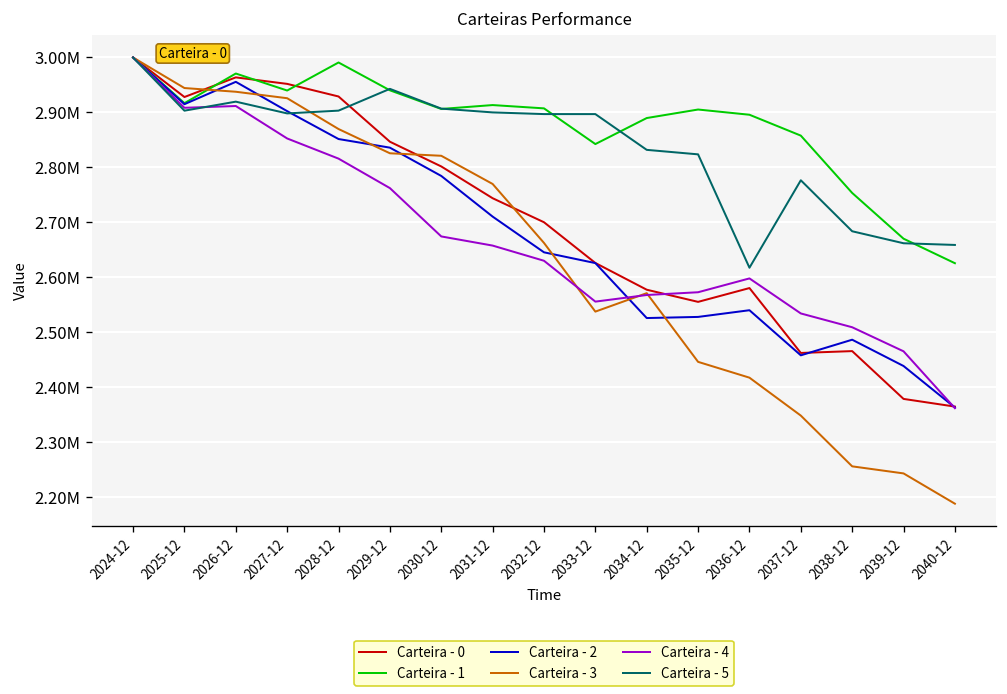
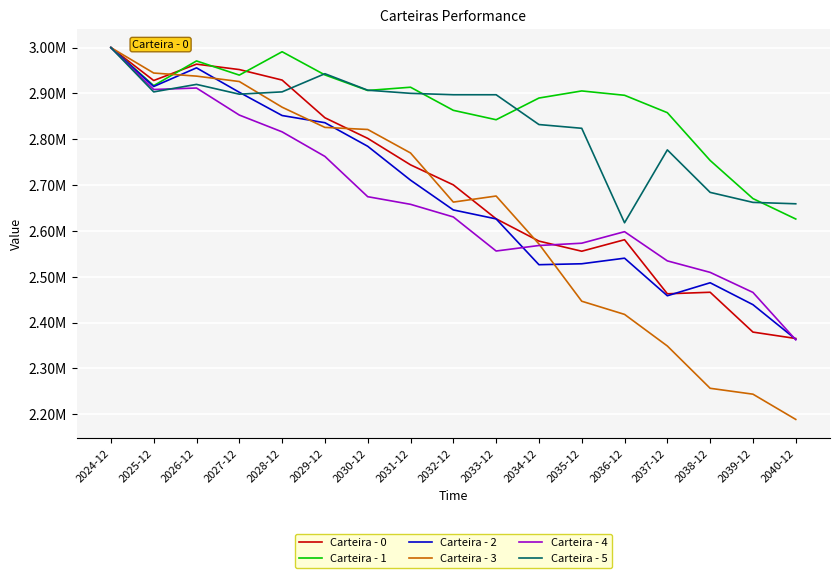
  {
    "Carteira - 0": {
      "2025-12": 2930000,
      "2026-12": 2960000,
      "2027-12": 2950000,
      "2028-12": 2930000,
      "2029-12": 2850000,
      "2030-12": 2800000,
      "2031-12": 2740000,
      "2032-12": 2700000,
      "2034-12": 2580000,
      "2035-12": 2560000,
      "2036-12": 2580000,
      "2038-12": 2470000,
      "2039-12": 2380000
    },
    "Carteira - 1": {
      "2027-12": 2940000,
      "2028-12": 2990000,
      "2031-12": 2910000,
-     "2032-12": 2910000,
+     "2032-12": 2860000,
      "2033-12": 2840000,
      "2034-12": 2890000,
      "2035-12": 2910000,
      "2036-12": 2900000,
      "2037-12": 2860000,
      "2038-12": 2750000,
      "2039-12": 2670000,
      "2040-12": 2630000
    },
    "Carteira - 2": {
      "2026-12": 2960000,
      "2028-12": 2850000,
      "2029-12": 2840000,
      "2030-12": 2780000,
      "2031-12": 2710000,
      "2032-12": 2650000,
      "2034-12": 2530000,
      "2035-12": 2530000,
      "2036-12": 2540000,
      "2038-12": 2490000,
      "2039-12": 2440000
    },
    "Carteira - 3": {
      "2025-12": 2940000,
      "2026-12": 2940000,
      "2027-12": 2930000,
      "2028-12": 2870000,
      "2029-12": 2830000,
      "2030-12": 2820000,
      "2031-12": 2770000,
      "2032-12": 2660000,
-     "2033-12": 2540000,
+     "2033-12": 2680000,
      "2035-12": 2450000,
      "2036-12": 2420000,
      "2037-12": 2350000,
      "2038-12": 2260000,
      "2039-12": 2240000,
      "2040-12": 2190000
    },
    "Carteira - 4": {
      "2026-12": 2910000,
      "2027-12": 2850000,
      "2028-12": 2820000,
      "2029-12": 2760000,
      "2030-12": 2670000,
      "2031-12": 2660000,
      "2032-12": 2630000,
      "2033-12": 2560000,
      "2035-12": 2570000,
      "2036-12": 2600000,
      "2037-12": 2530000,
      "2038-12": 2510000,
      "2039-12": 2470000
    },
    "Carteira - 5": {
      "2026-12": 2920000,
      "2028-12": 2900000,
      "2031-12": 2900000,
      "2032-12": 2900000,
      "2033-12": 2900000,
      "2034-12": 2830000,
      "2035-12": 2820000,
      "2036-12": 2620000,
      "2037-12": 2780000,
      "2038-12": 2680000,
      "2039-12": 2660000,
      "2040-12": 2660000
    }
  }
